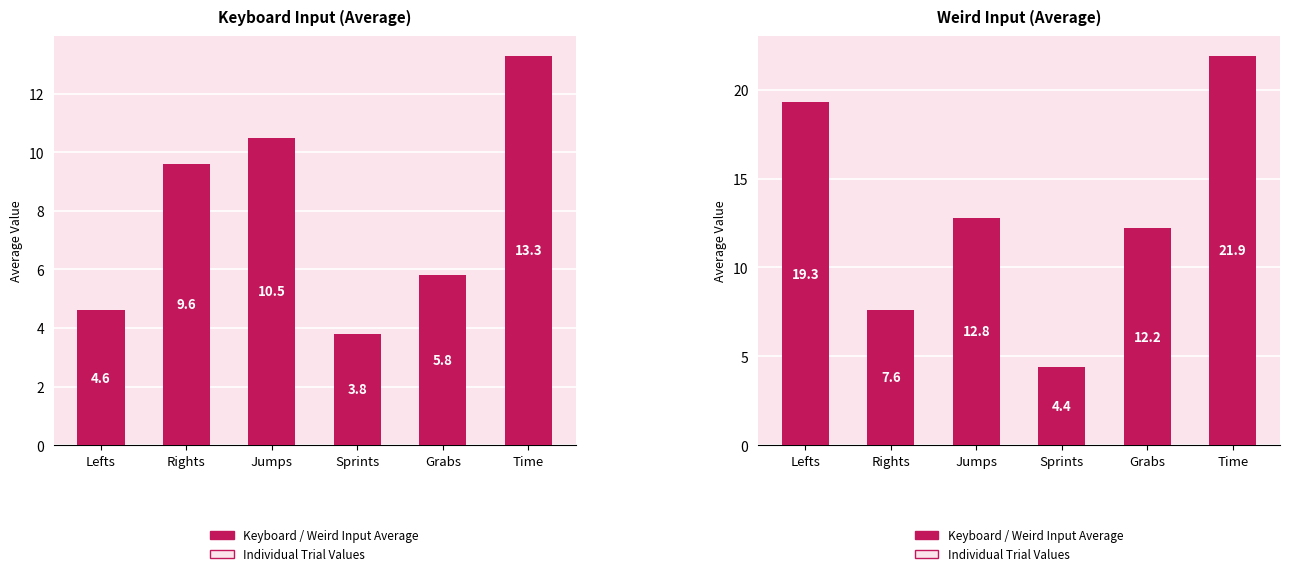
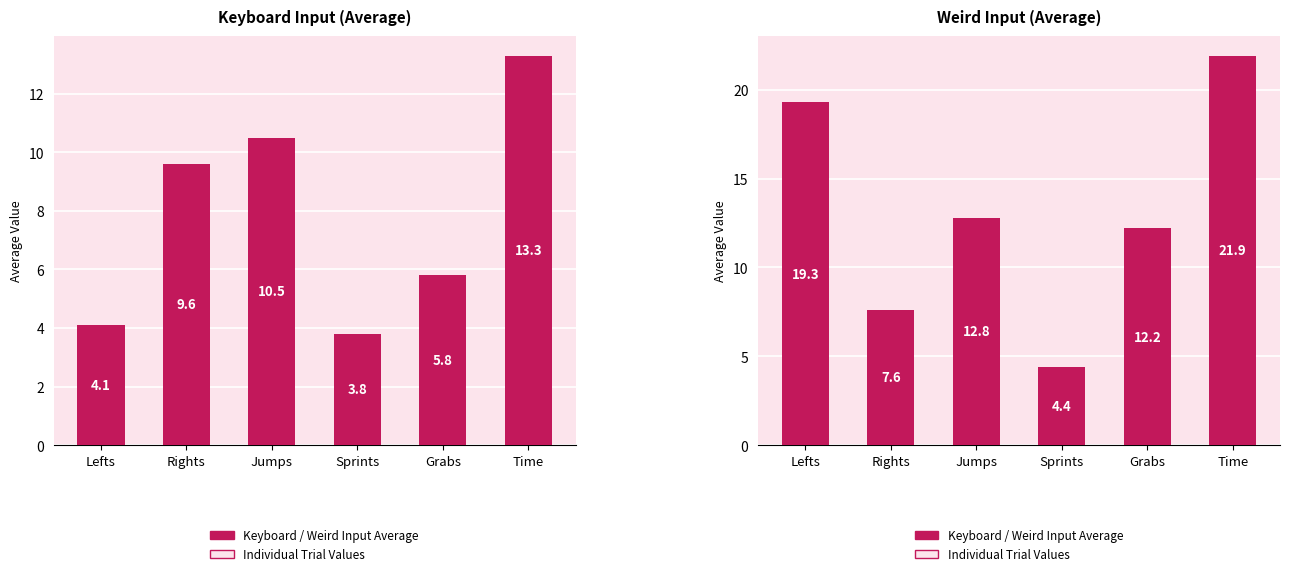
  {
    "Keyboard Input (Average)": {
-     "Lefts": 4.6,
+     "Lefts": 4.1,
      "Rights": 9.6,
      "Jumps": 10.5,
      "Sprints": 3.8,
      "Grabs": 5.8,
      "Time": 13.3
    },
    "Weird Input (Average)": {
      "Lefts": 19.3,
      "Rights": 7.6,
      "Jumps": 12.8,
      "Sprints": 4.4,
      "Grabs": 12.2,
      "Time": 21.9
    }
  }
